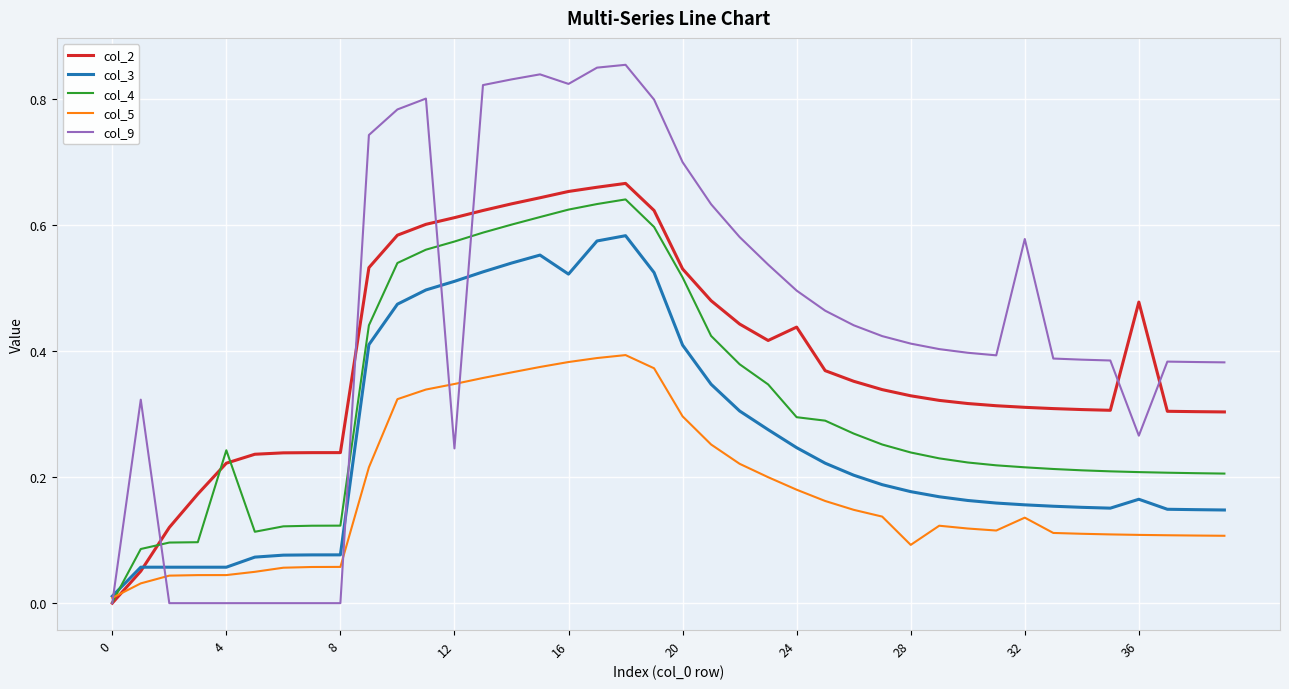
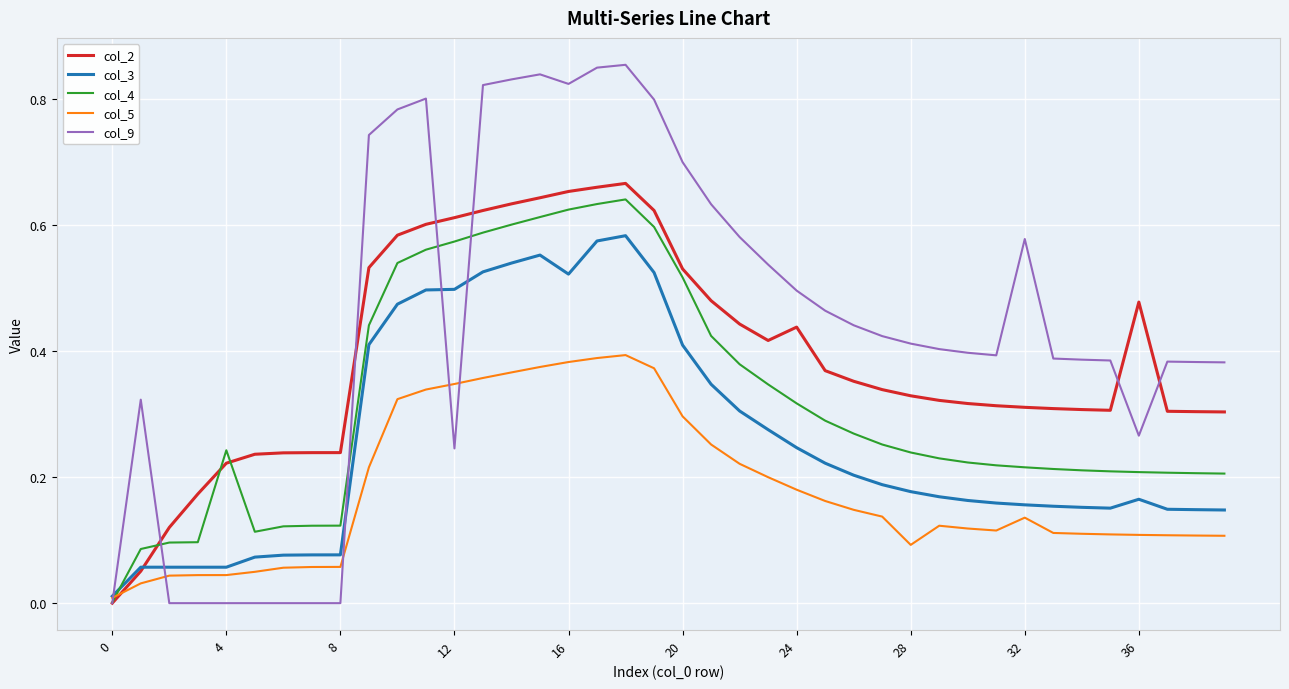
  {
    "col_2": {
      "4": 0.22,
      "8": 0.24,
      "12": 0.61,
      "16": 0.65,
      "20": 0.53,
      "24": 0.44,
      "28": 0.33,
      "32": 0.31,
      "36": 0.48
    },
    "col_3": {
      "4": 0.06,
      "8": 0.08,
-     "12": 0.51,
+     "12": 0.50,
      "16": 0.52,
      "20": 0.41,
      "24": 0.25,
      "28": 0.18,
      "32": 0.16,
      "36": 0.16
    },
    "col_4": {
      "4": 0.24,
      "8": 0.12,
      "12": 0.57,
      "16": 0.62,
      "20": 0.52,
-     "24": 0.30,
+     "24": 0.32,
      "28": 0.24,
      "32": 0.22,
      "36": 0.21
    },
    "col_5": {
      "4": 0.04,
      "8": 0.06,
      "12": 0.35,
      "16": 0.38,
      "20": 0.30,
      "24": 0.18,
      "28": 0.09,
      "32": 0.14,
      "36": 0.11
    },
    "col_9": {
      "4": 0.00,
      "8": 0.00,
      "12": 0.25,
      "16": 0.82,
      "20": 0.70,
      "24": 0.50,
      "28": 0.41,
      "32": 0.58,
      "36": 0.27
    }
  }
